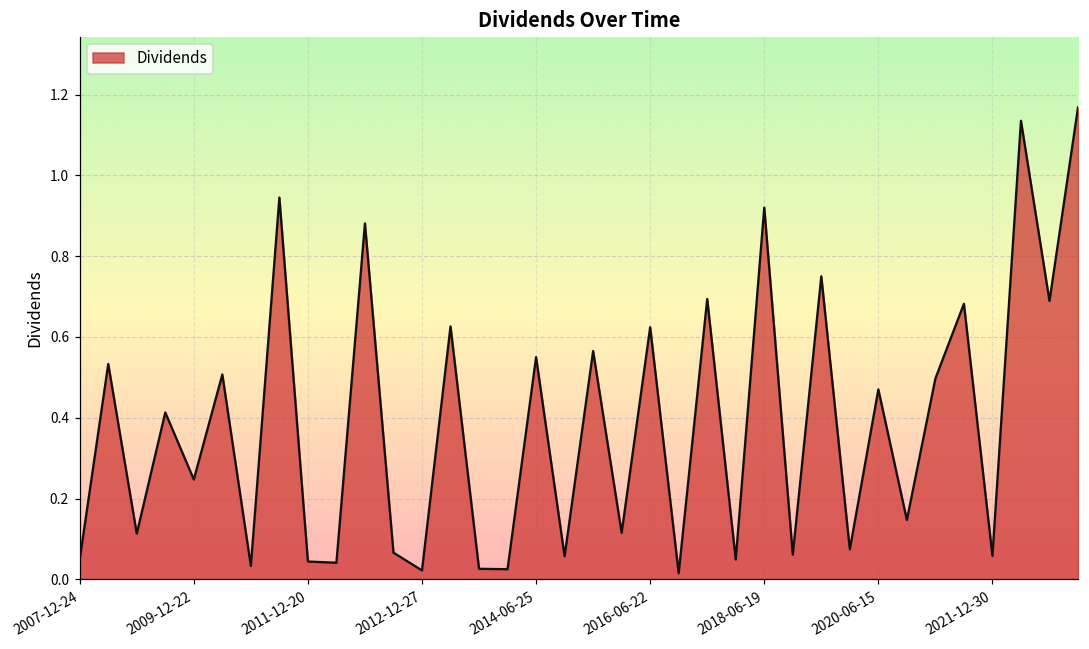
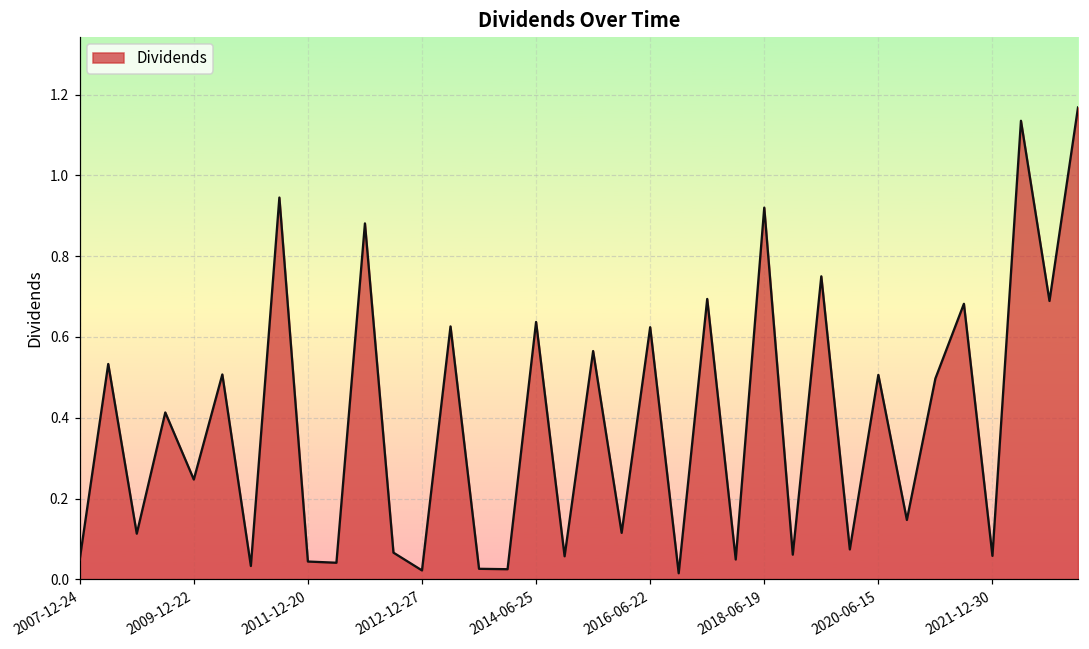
  {
    "2007-12-24": 0.05,
    "2009-12-22": 0.25,
    "2011-12-20": 0.04,
    "2012-12-27": 0.02,
-   "2014-06-25": 0.55,
+   "2014-06-25": 0.64,
    "2016-06-22": 0.62,
    "2018-06-19": 0.92,
-   "2020-06-15": 0.47,
+   "2020-06-15": 0.51,
    "2021-12-30": 0.06
  }
